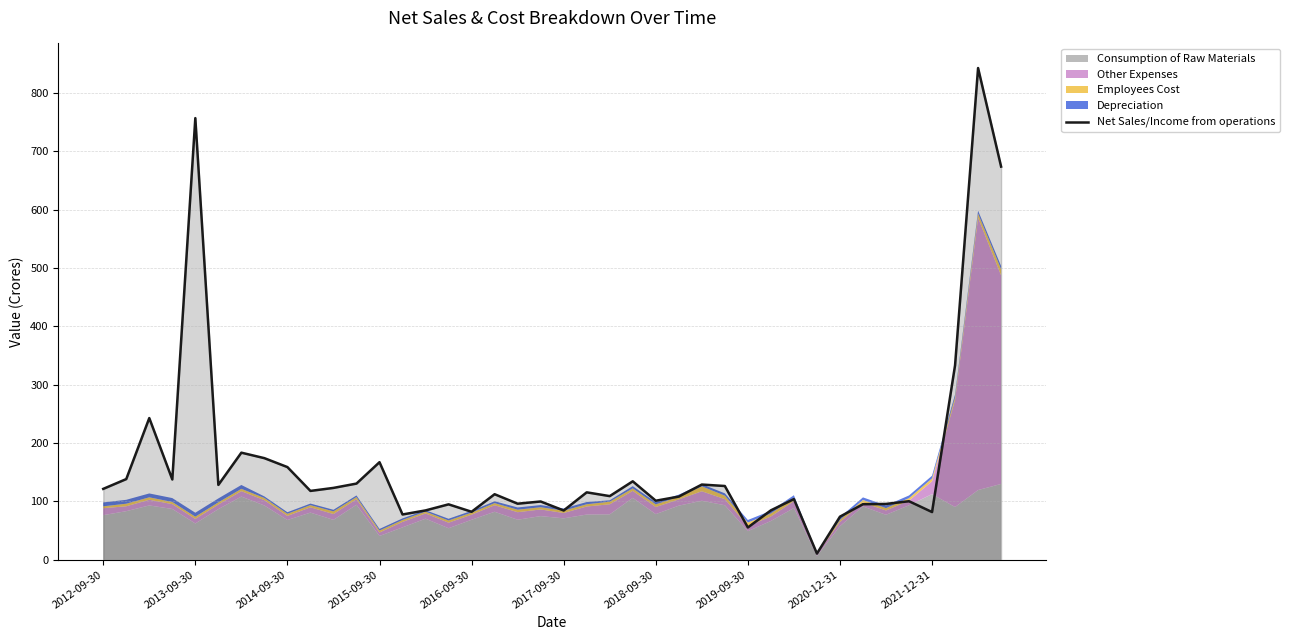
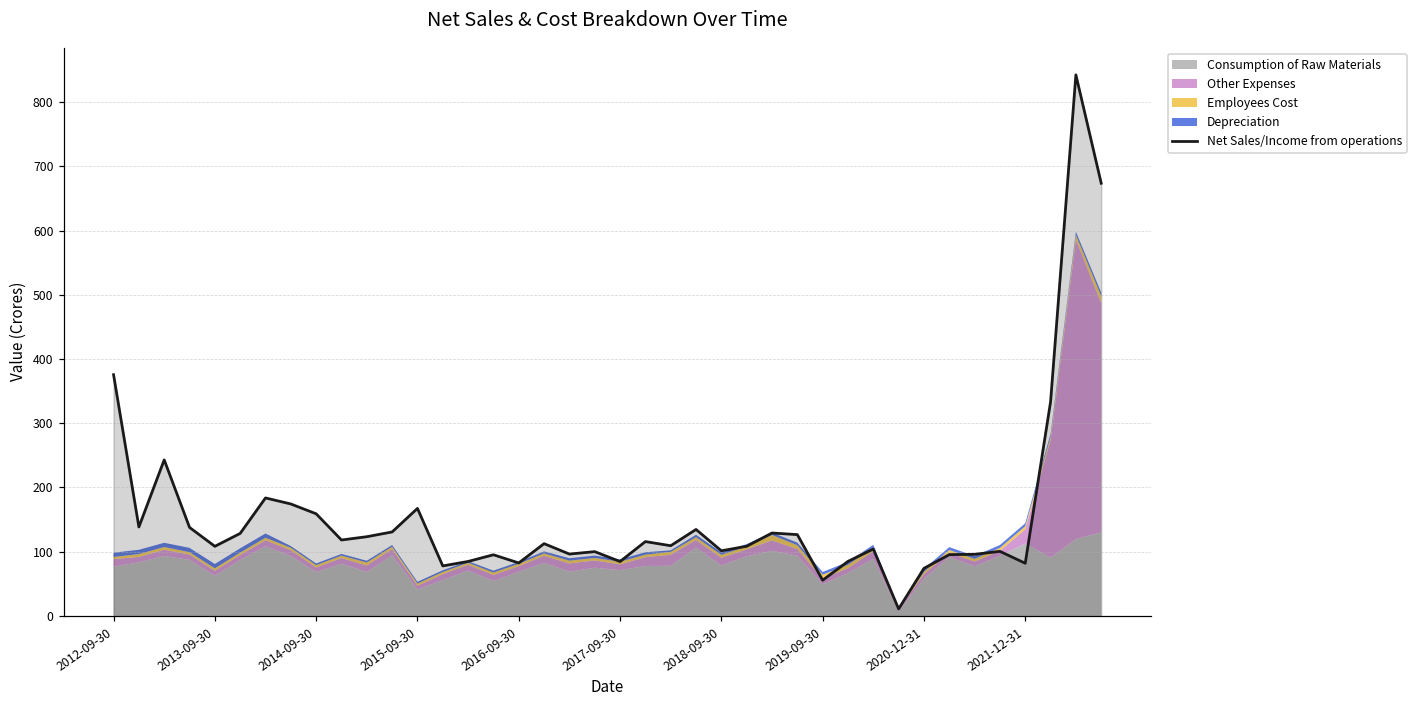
  {
    "Net Sales/Income from operations": {
-     "2012-09-30": 120,
-     "2013-09-30": 760,
+     "2012-09-30": 380,
+     "2013-09-30": 110,
      "2014-09-30": 160,
      "2015-09-30": 170,
      "2021-12-31": 80
    },
    "Employees Cost": {
      "2021-12-31": 0
    },
    "Depreciation": {
      "2012-09-30": 10,
      "2013-09-30": 10,
      "2021-12-31": 0
    }
  }
